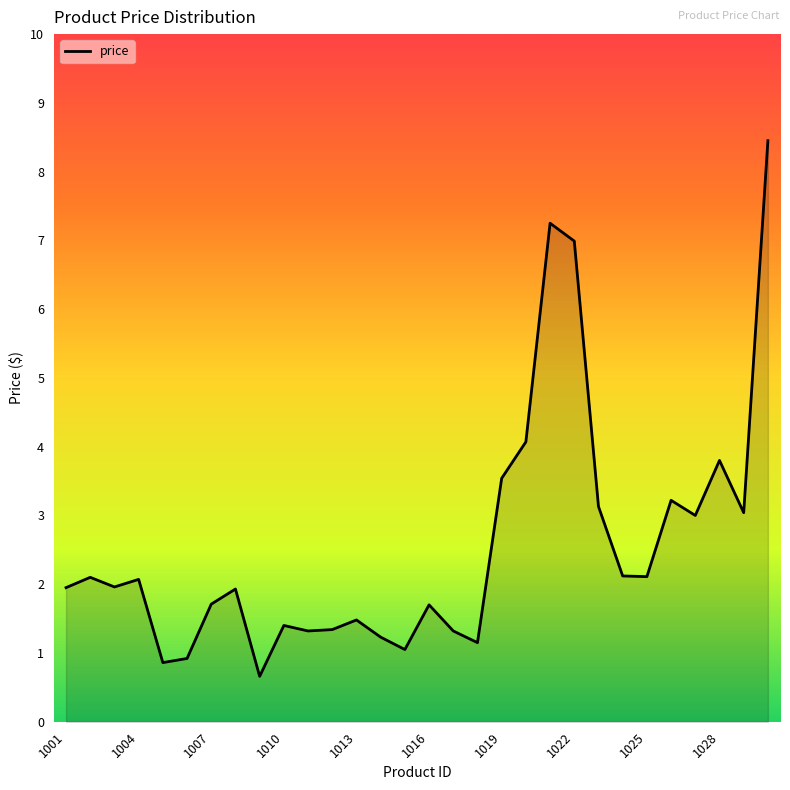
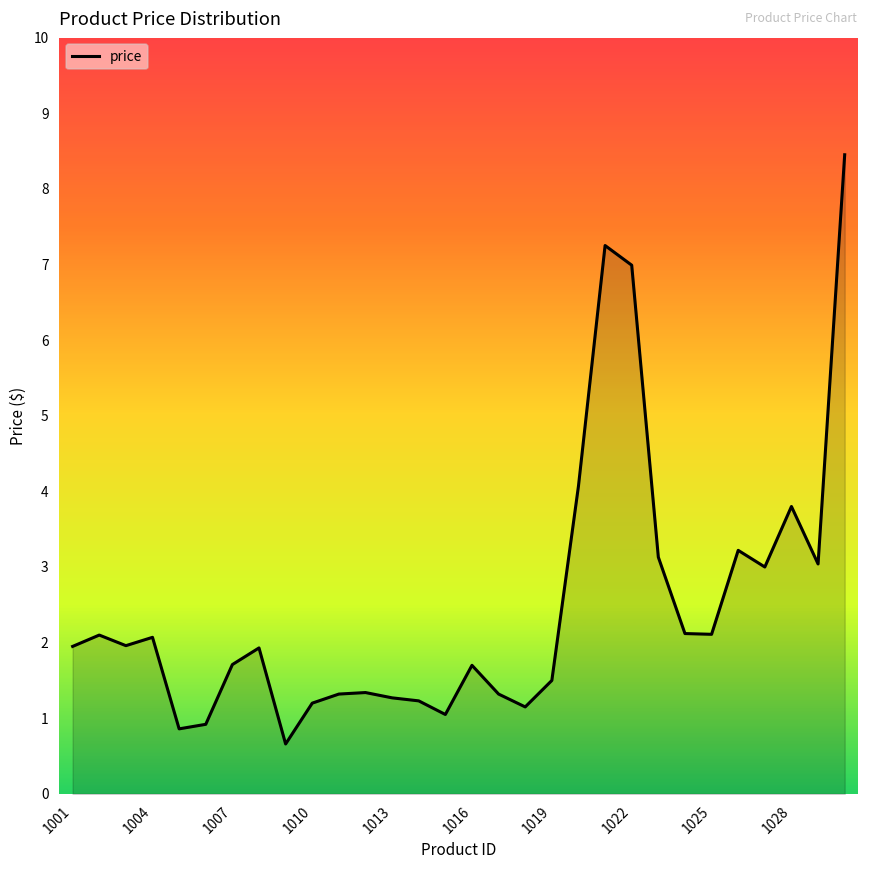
  {
    "1001": 2.0,
    "1004": 2.1,
    "1007": 1.7,
-   "1010": 1.4,
-   "1013": 1.5,
+   "1010": 1.2,
+   "1013": 1.3,
    "1016": 1.7,
-   "1019": 3.5,
+   "1019": 1.5,
    "1022": 7.0,
    "1025": 2.1,
    "1028": 3.8
  }
